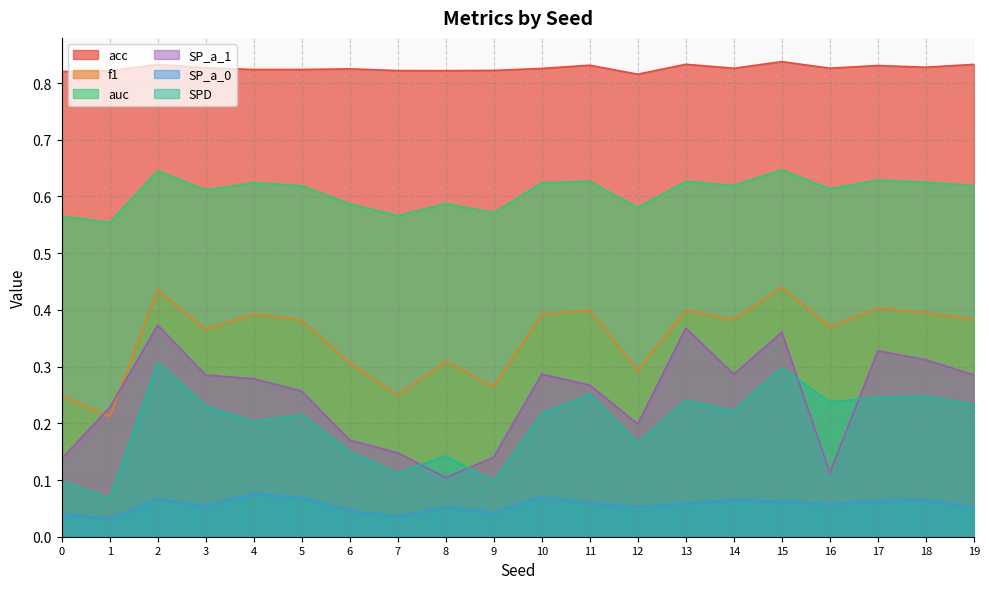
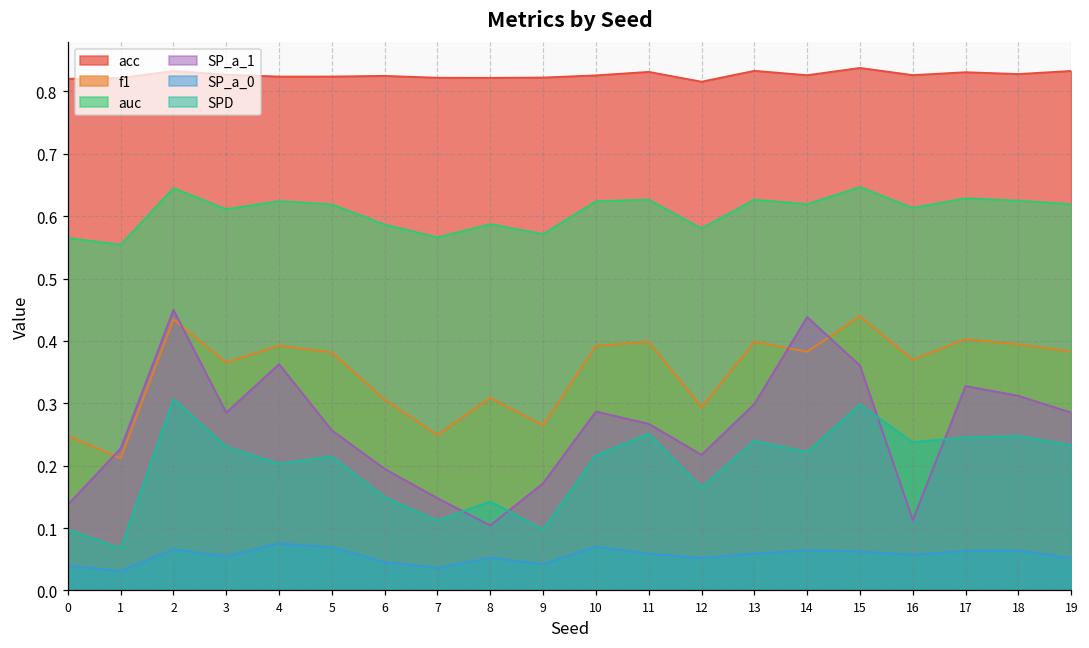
  {
    "SP_a_1": {
      "0": 0.14,
      "1": 0.23,
-     "2": 0.37,
+     "2": 0.45,
      "3": 0.29,
-     "4": 0.28,
+     "4": 0.36,
      "5": 0.26,
-     "6": 0.17,
+     "6": 0.20,
      "7": 0.15,
      "8": 0.10,
-     "9": 0.14,
+     "9": 0.17,
      "10": 0.29,
      "11": 0.27,
-     "12": 0.20,
-     "13": 0.37,
-     "14": 0.29,
+     "12": 0.22,
+     "13": 0.30,
+     "14": 0.44,
      "15": 0.36,
      "16": 0.11,
      "17": 0.33,
      "18": 0.31,
      "19": 0.29
    }
  }
